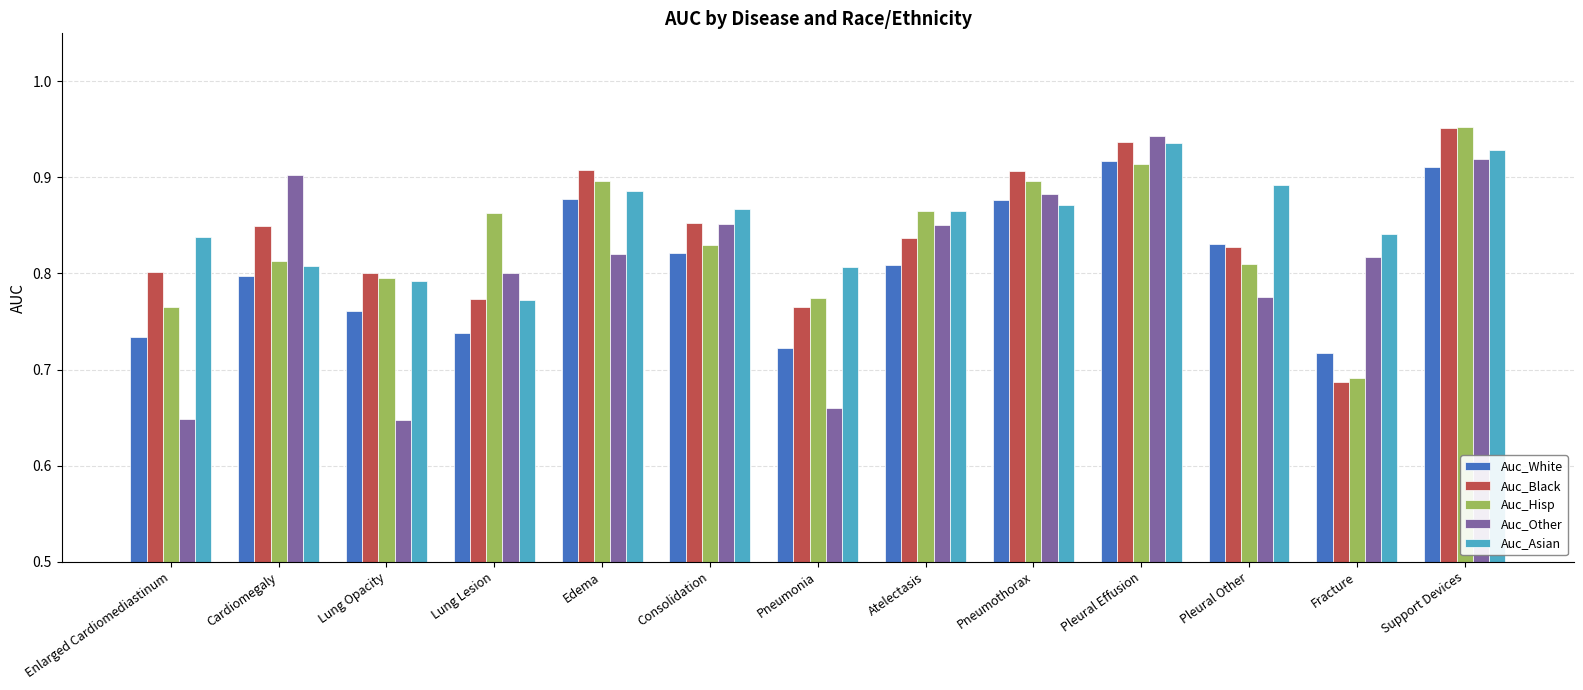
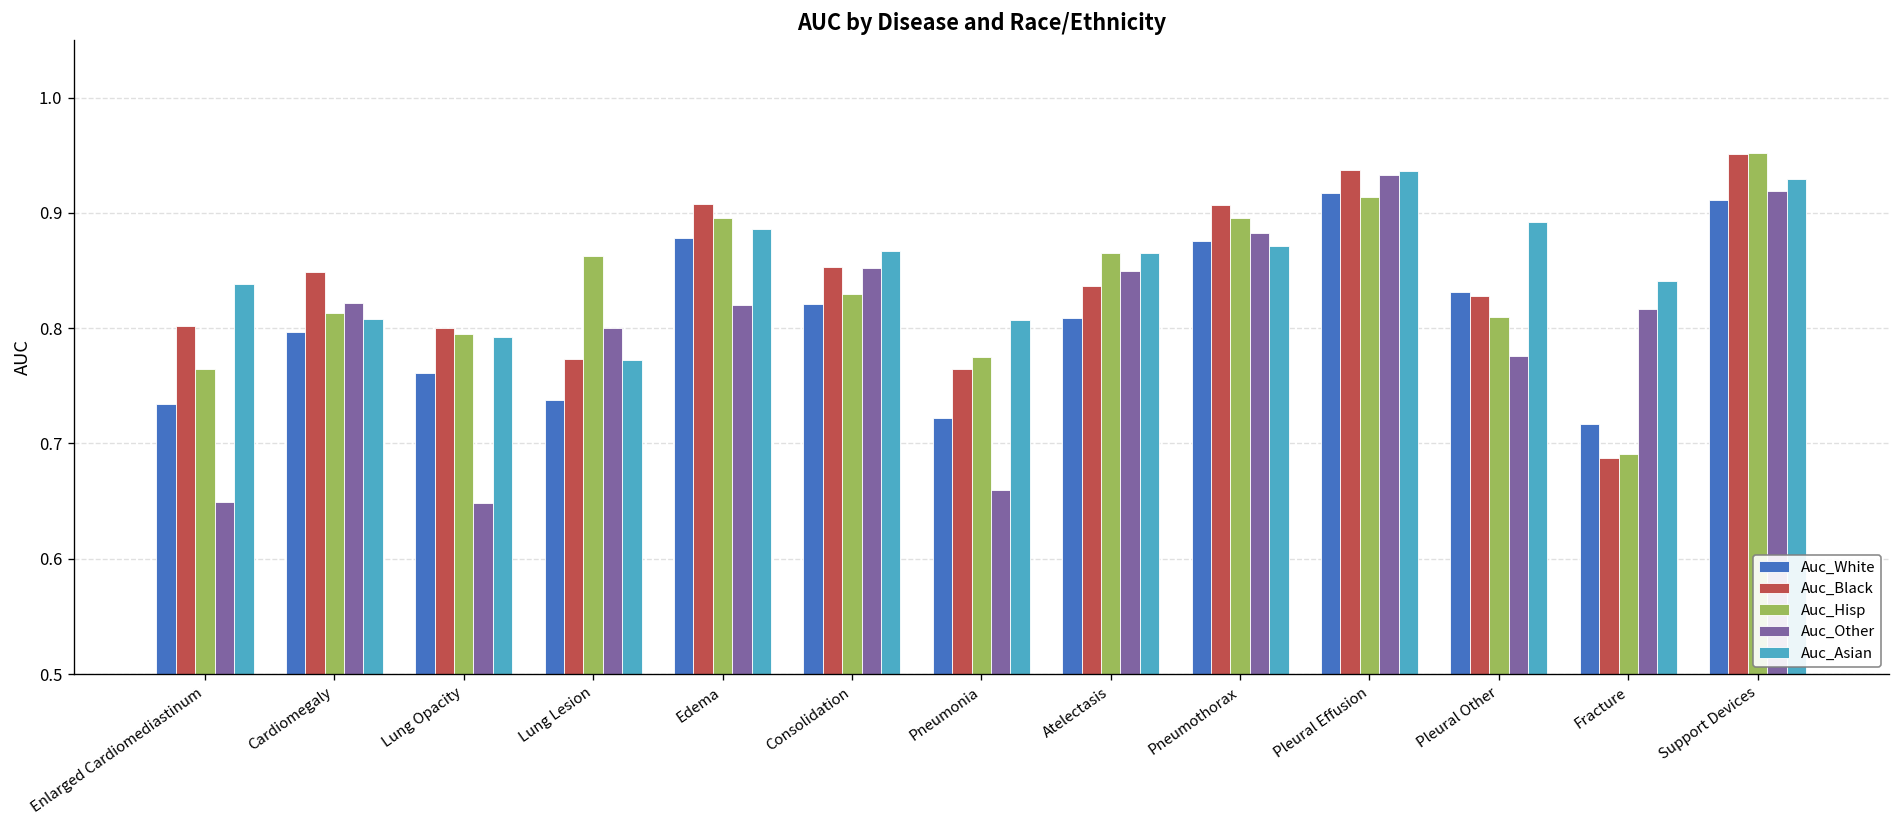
  {
    "Auc_Black": {
      "Enlarged Cardiomediastinum": 0.80,
      "Cardiomegaly": 0.85,
      "Lung Opacity": 0.80,
      "Lung Lesion": 0.77,
      "Edema": 0.91,
      "Consolidation": 0.85,
      "Pneumonia": 0.77,
      "Atelectasis": 0.84,
      "Pneumothorax": 0.91,
      "Pleural Effusion": 0.94,
      "Pleural Other": 0.83,
      "Fracture": 0.69,
      "Support Devices": 0.95
    },
    "Auc_Hisp": {
      "Enlarged Cardiomediastinum": 0.77,
      "Cardiomegaly": 0.81,
      "Lung Opacity": 0.80,
      "Lung Lesion": 0.86,
      "Edema": 0.90,
      "Consolidation": 0.83,
      "Pneumonia": 0.78,
      "Atelectasis": 0.87,
      "Pneumothorax": 0.90,
      "Pleural Effusion": 0.91,
      "Pleural Other": 0.81,
      "Fracture": 0.69,
      "Support Devices": 0.95
    },
    "Auc_Other": {
      "Enlarged Cardiomediastinum": 0.65,
-     "Cardiomegaly": 0.90,
+     "Cardiomegaly": 0.82,
      "Lung Opacity": 0.65,
      "Lung Lesion": 0.80,
      "Edema": 0.82,
      "Consolidation": 0.85,
      "Pneumonia": 0.66,
      "Atelectasis": 0.85,
      "Pneumothorax": 0.88,
-     "Pleural Effusion": 0.94,
+     "Pleural Effusion": 0.93,
      "Pleural Other": 0.78,
      "Fracture": 0.82,
      "Support Devices": 0.92
    }
  }
